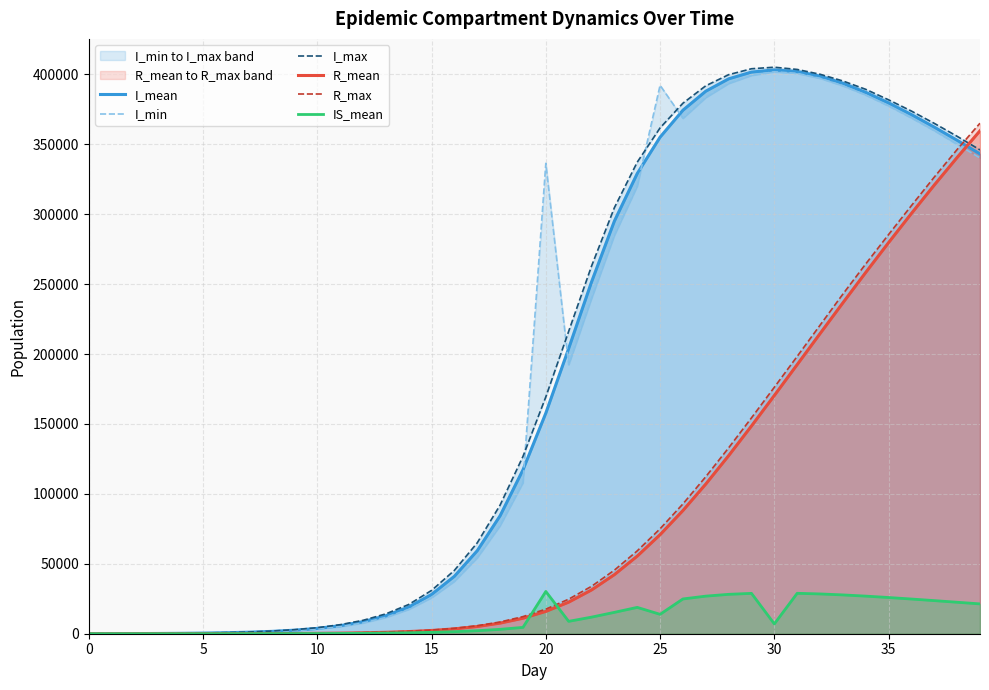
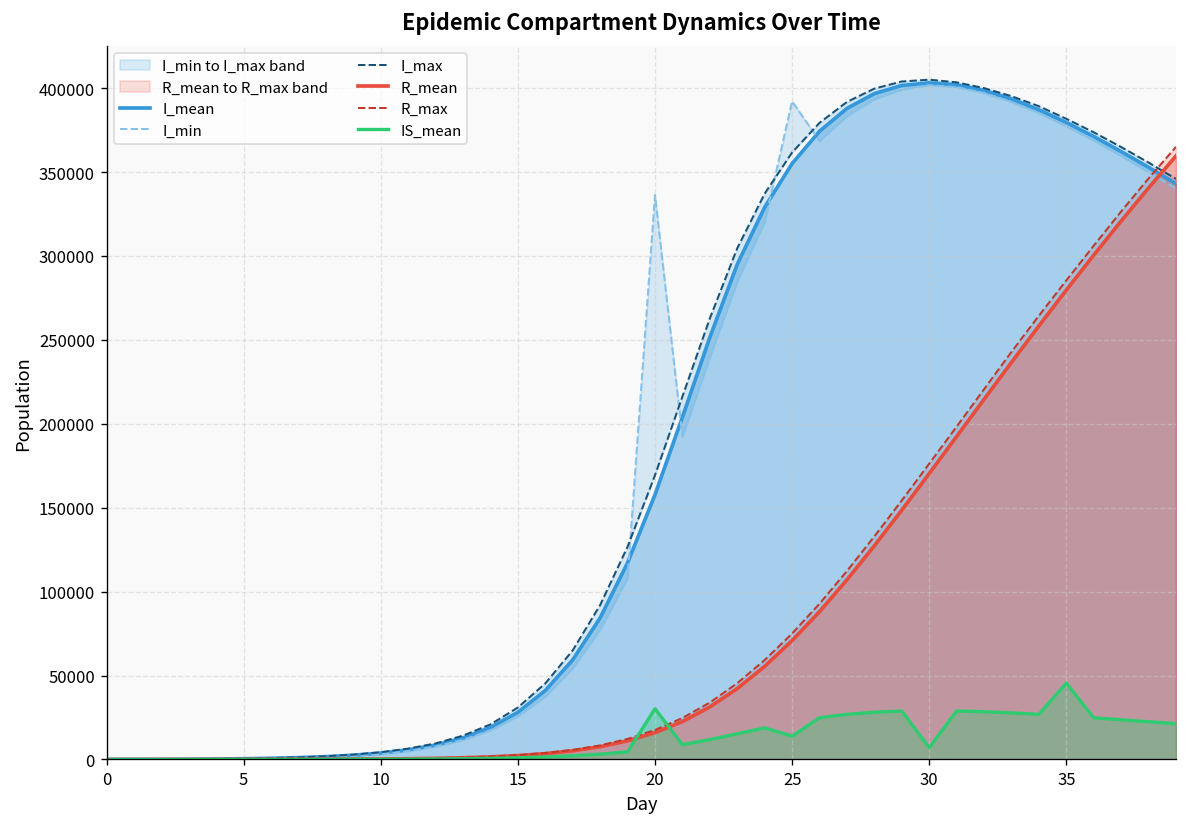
  {
    "I_min": {
      "15": 26000,
      "35": 377000
    },
    "I_max": {
      "20": 169000,
      "25": 362000
    },
    "IS_mean": {
      "20": 30000,
      "25": 14000,
      "30": 7000,
-     "35": 26000
+     "35": 45000
    }
  }
